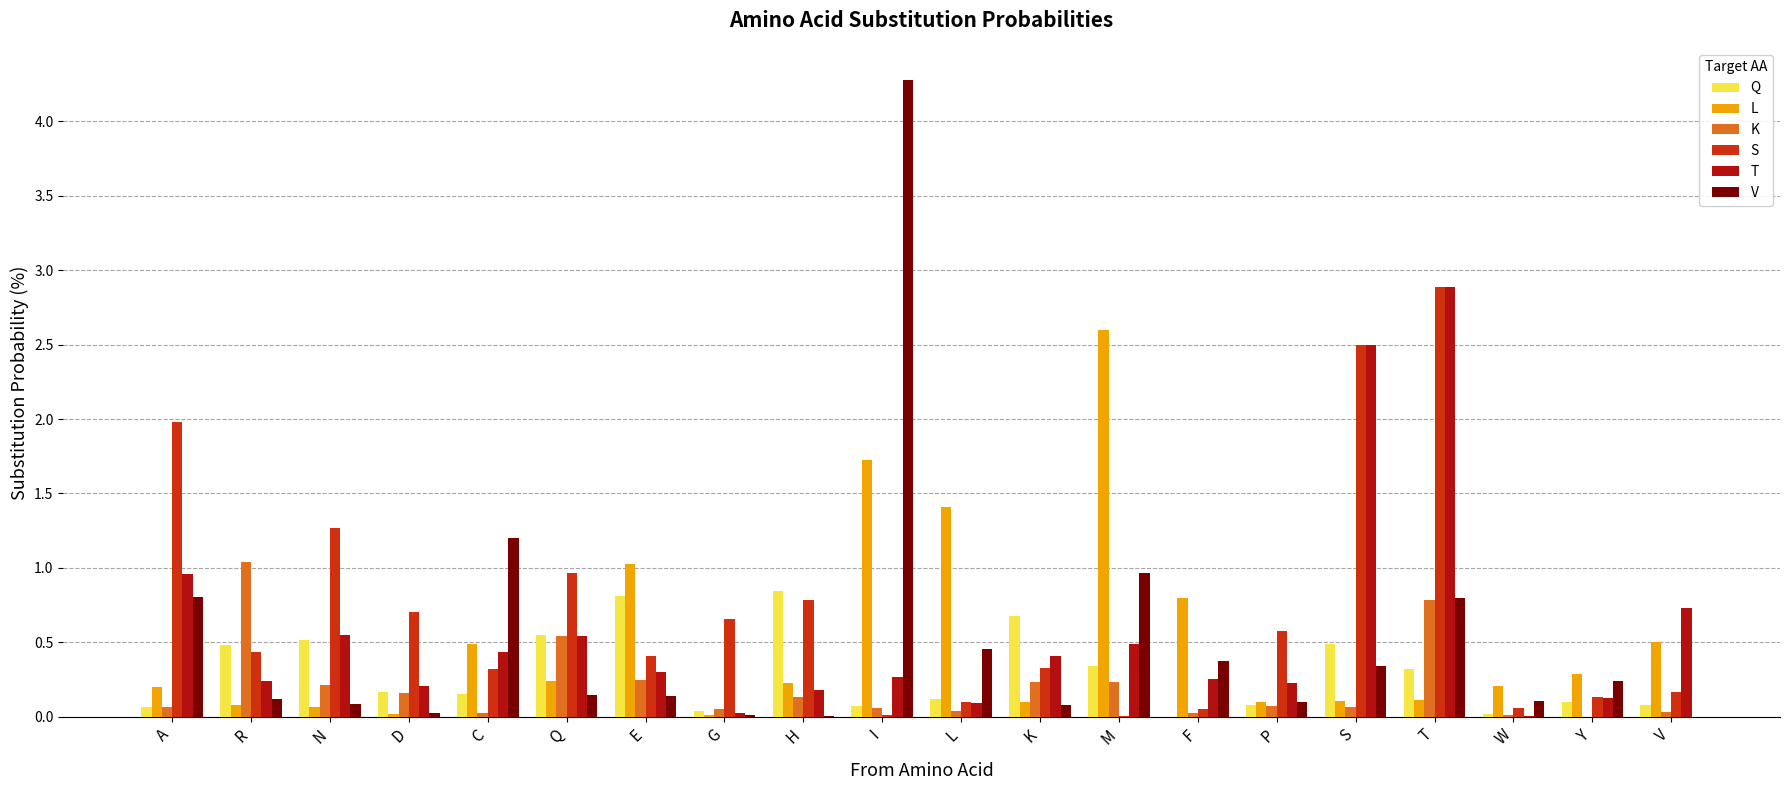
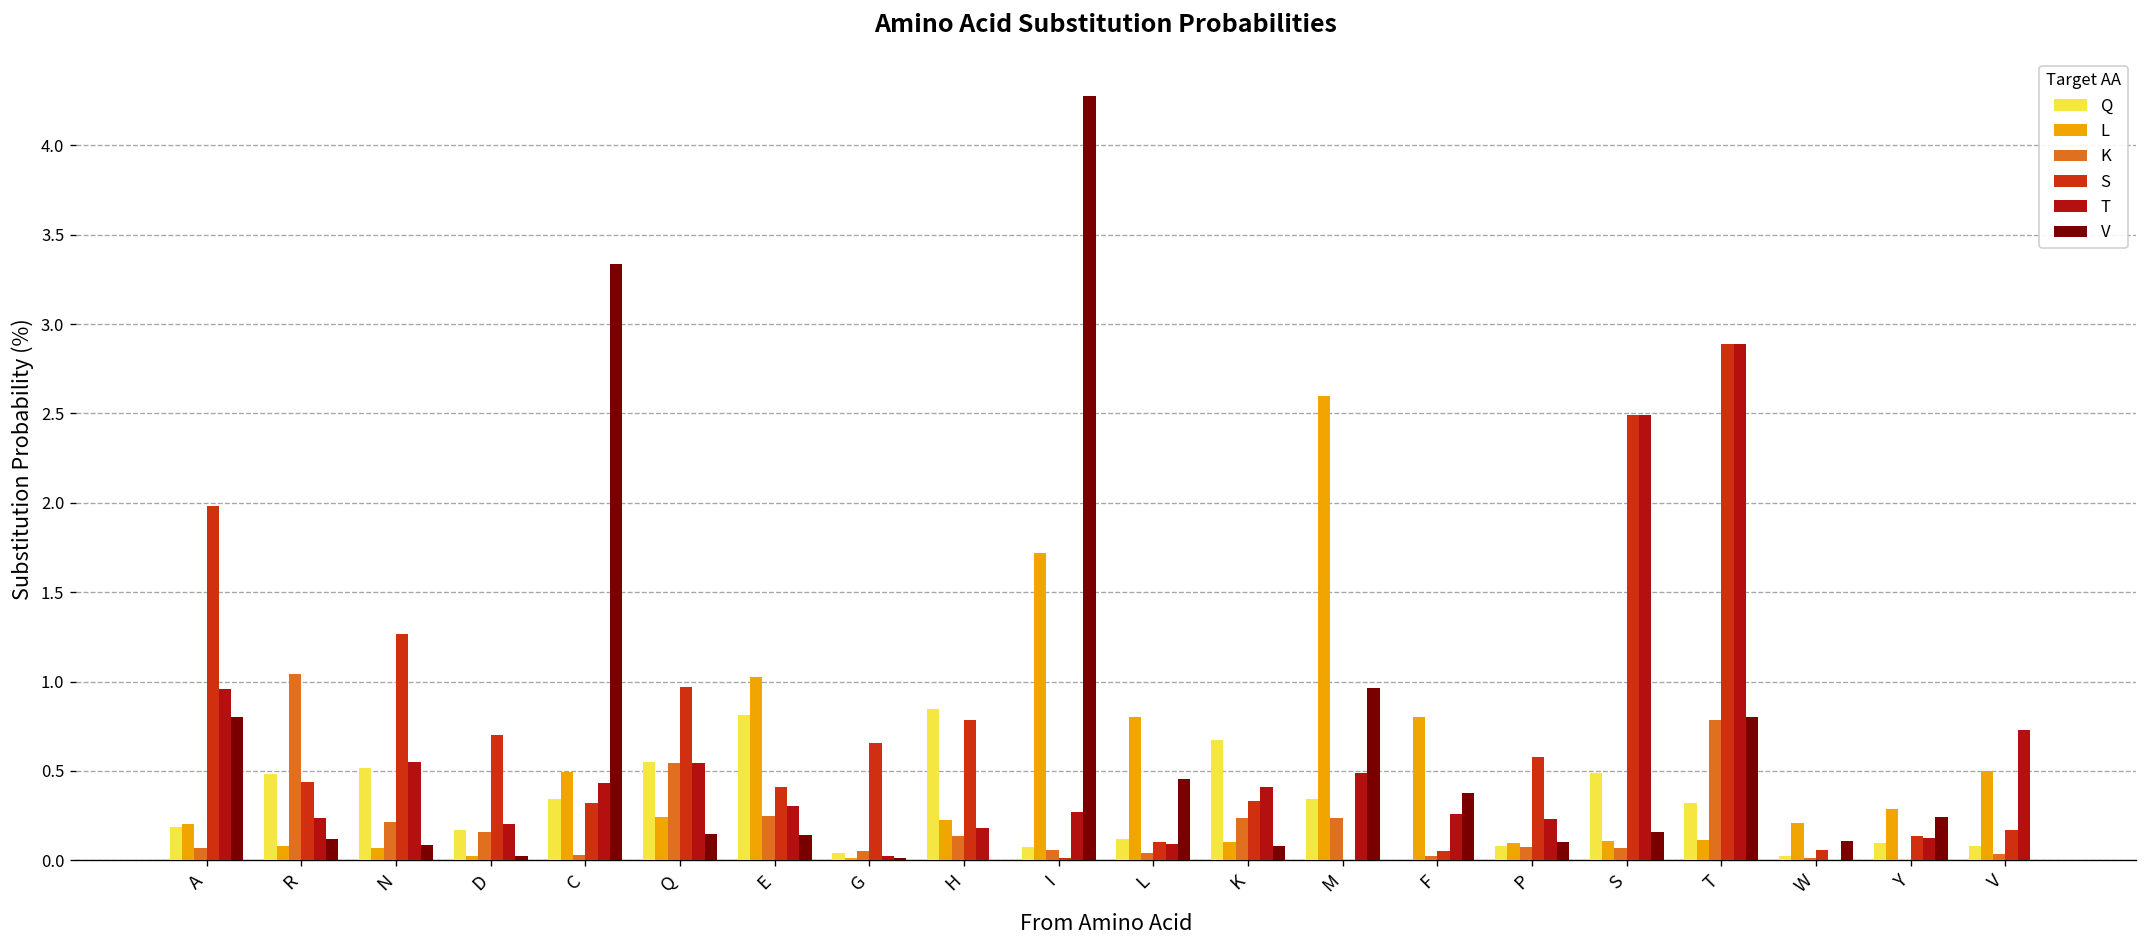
  {
    "Q": {
-     "A": 0.07,
+     "A": 0.19,
      "R": 0.48,
      "N": 0.52,
      "D": 0.17,
-     "C": 0.15,
+     "C": 0.34,
      "Q": 0.55,
      "E": 0.81,
      "G": 0.04,
      "H": 0.84,
      "I": 0.07,
      "L": 0.12,
      "K": 0.67,
      "M": 0.34,
      "P": 0.08,
      "S": 0.49,
      "T": 0.32,
      "W": 0.02,
      "Y": 0.10,
      "V": 0.08
    },
    "L": {
      "A": 0.20,
      "R": 0.08,
      "N": 0.07,
      "D": 0.02,
      "C": 0.49,
      "Q": 0.24,
      "E": 1.02,
      "H": 0.23,
      "I": 1.72,
-     "L": 1.41,
+     "L": 0.80,
      "K": 0.10,
      "M": 2.60,
      "F": 0.80,
      "P": 0.10,
      "S": 0.11,
      "T": 0.11,
      "W": 0.21,
      "Y": 0.29,
      "V": 0.50
    },
    "K": {
      "A": 0.07,
      "R": 1.04,
      "N": 0.22,
      "D": 0.16,
      "C": 0.03,
      "Q": 0.54,
      "E": 0.25,
      "G": 0.05,
      "H": 0.13,
      "I": 0.06,
      "L": 0.04,
      "K": 0.23,
      "M": 0.23,
      "F": 0.02,
      "P": 0.08,
      "S": 0.07,
      "T": 0.78,
      "V": 0.03
    },
    "V": {
      "A": 0.80,
      "R": 0.12,
      "N": 0.09,
      "D": 0.02,
-     "C": 1.20,
+     "C": 3.34,
      "Q": 0.15,
      "E": 0.14,
      "I": 4.28,
      "L": 0.46,
      "K": 0.08,
      "M": 0.96,
      "F": 0.38,
      "P": 0.10,
-     "S": 0.34,
+     "S": 0.16,
      "T": 0.80,
      "W": 0.11,
      "Y": 0.24,
      "V": 0.00
    }
  }
